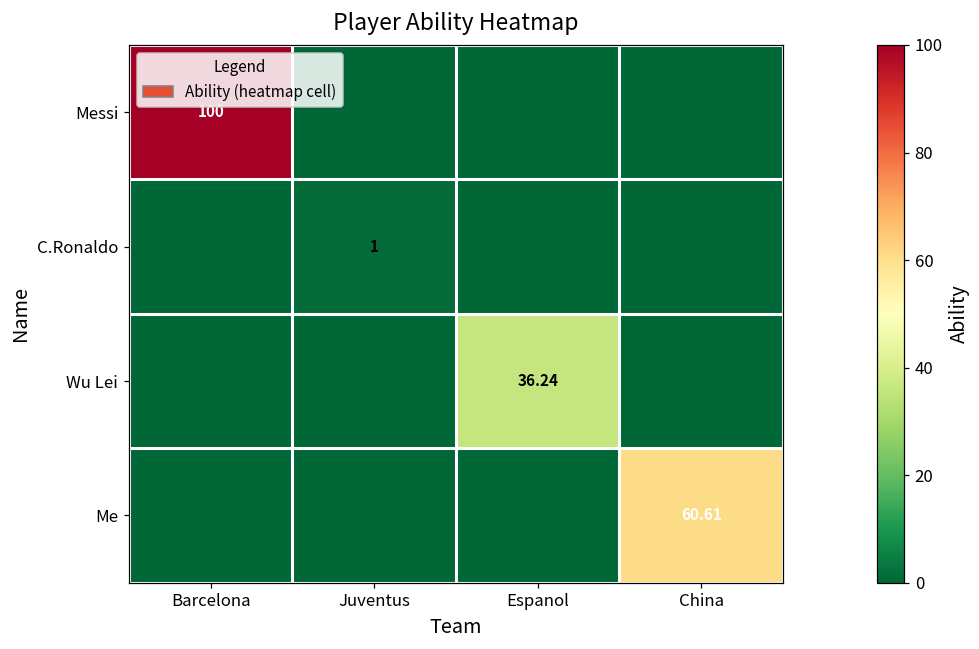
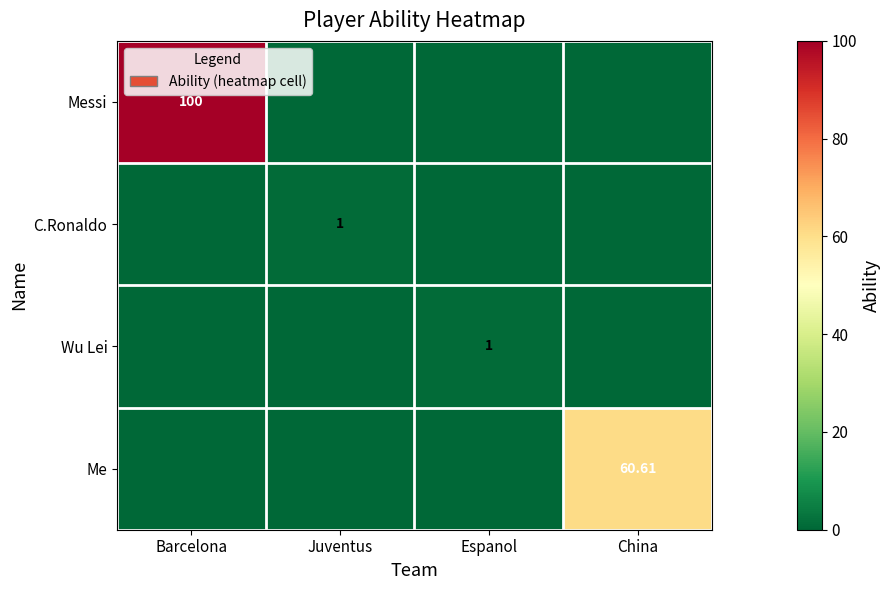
  {
    "Messi": {
      "Barcelona": 100
    },
    "C.Ronaldo": {
      "Juventus": 1
    },
    "Wu Lei": {
-     "Espanol": 36.24
+     "Espanol": 1
    },
    "Me": {
      "China": 60.61
    }
  }
